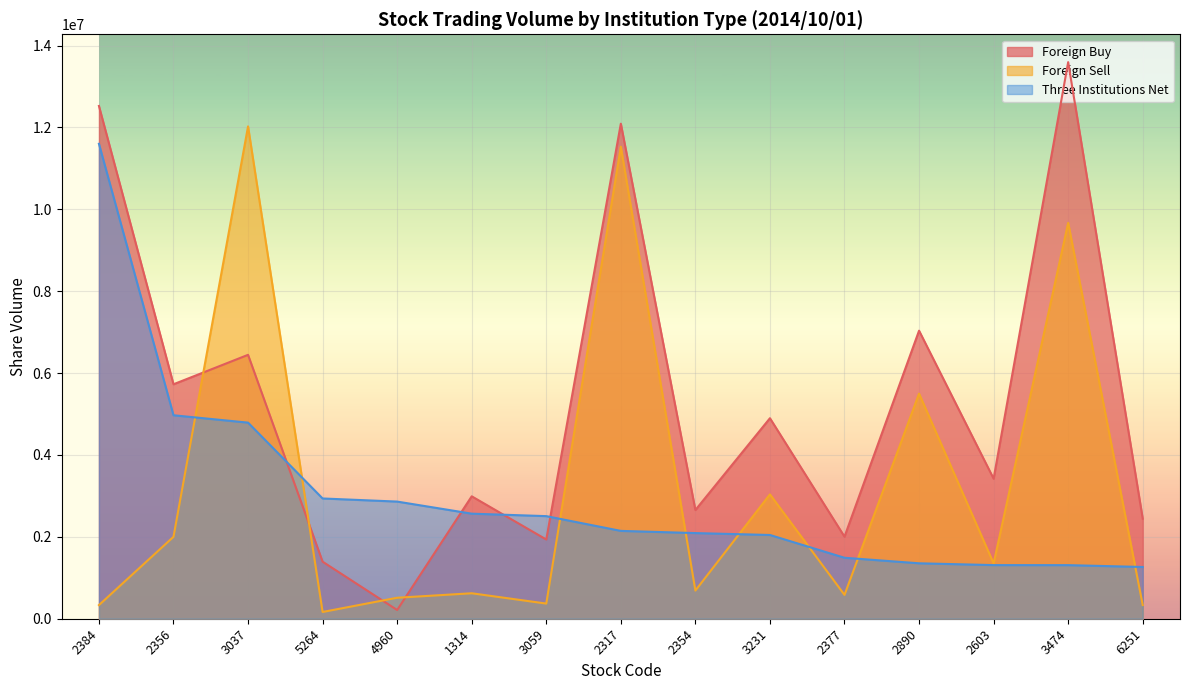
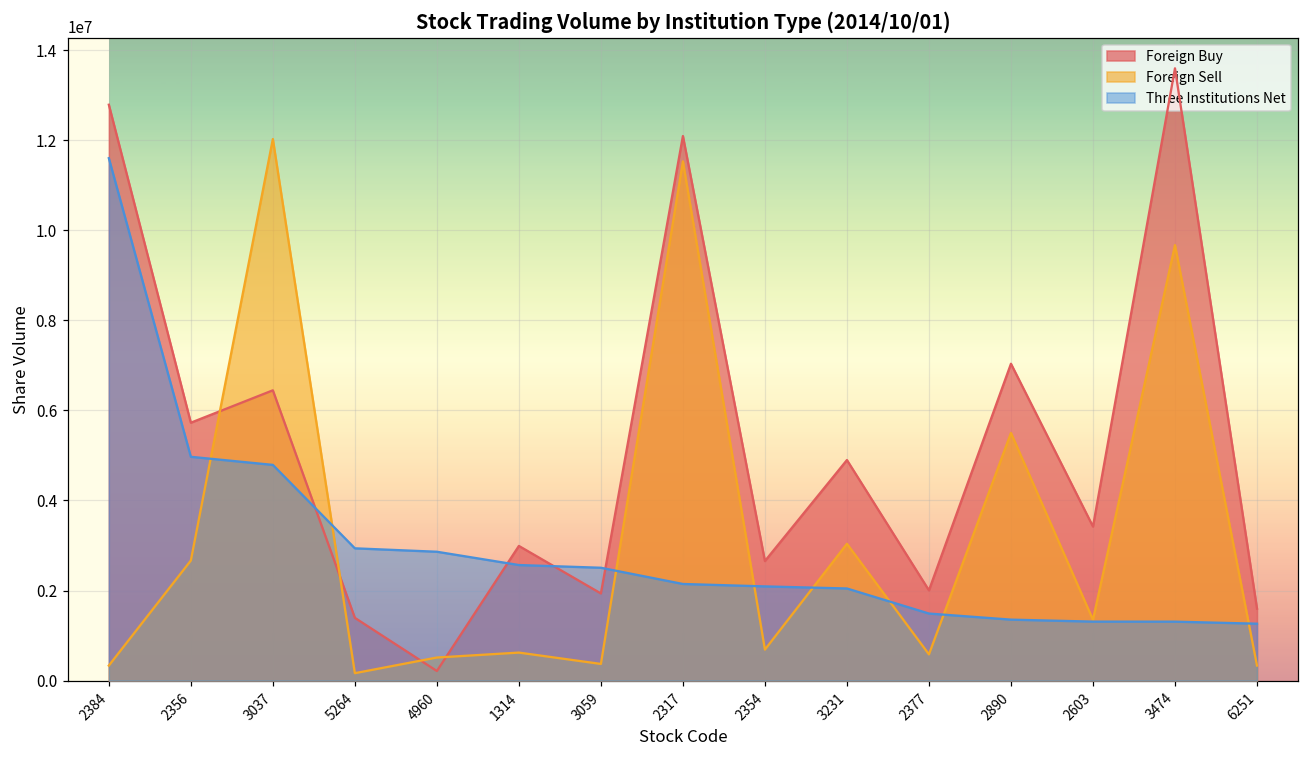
  {
    "Foreign Buy": {
-     "2384": 12500000,
+     "2384": 12800000,
      "2356": 5700000,
      "3037": 6400000,
      "5264": 1400000,
      "4960": 200000,
      "1314": 3000000,
      "3059": 1900000,
      "2317": 12100000,
      "2354": 2700000,
      "3231": 4900000,
      "2377": 2000000,
      "2890": 7000000,
      "2603": 3400000,
-     "6251": 2400000
+     "6251": 1600000
    },
    "Foreign Sell": {
      "2384": 300000,
-     "2356": 2000000,
+     "2356": 2700000,
      "3037": 12000000,
      "5264": 200000,
      "4960": 500000,
      "1314": 600000,
      "3059": 400000,
      "2317": 11500000,
      "2354": 700000,
      "3231": 3000000,
      "2377": 600000,
      "2890": 5500000,
      "3474": 9700000,
      "6251": 300000
    },
    "Three Institutions Net": {
      "2384": 11600000,
      "2356": 5000000,
      "3037": 4800000,
      "5264": 2900000,
      "4960": 2900000,
      "1314": 2600000,
      "3059": 2500000,
      "2317": 2100000,
      "2354": 2100000,
      "3231": 2000000,
      "2377": 1500000,
      "2890": 1400000,
      "3474": 1300000,
      "6251": 1300000
    }
  }
